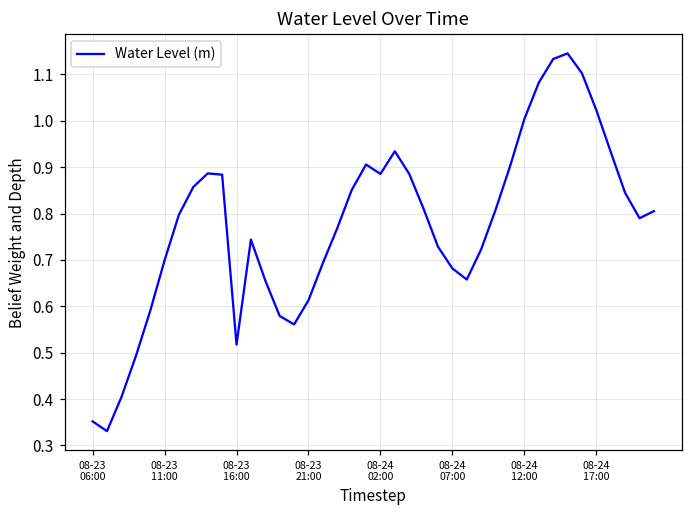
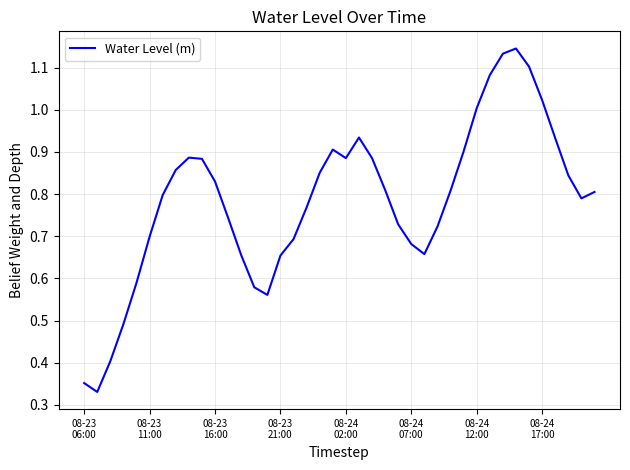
  {
    "08-23 06:00": 0.35,
    "08-23 11:00": 0.70,
-   "08-23 16:00": 0.52,
-   "08-23 21:00": 0.61,
+   "08-23 16:00": 0.83,
+   "08-23 21:00": 0.65,
    "08-24 02:00": 0.89,
    "08-24 07:00": 0.68,
    "08-24 12:00": 1.00,
    "08-24 17:00": 1.02
  }
